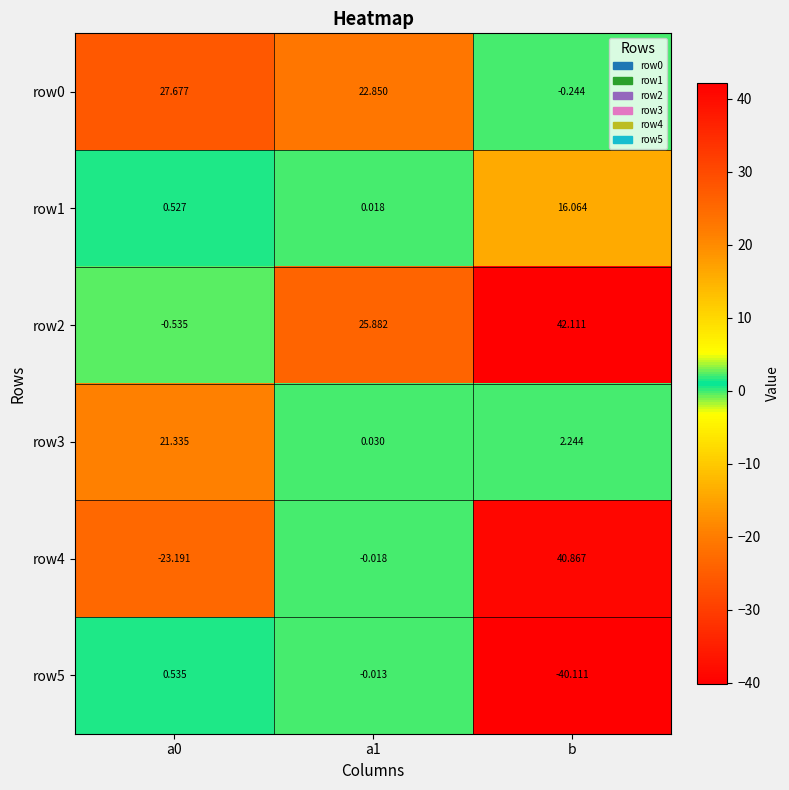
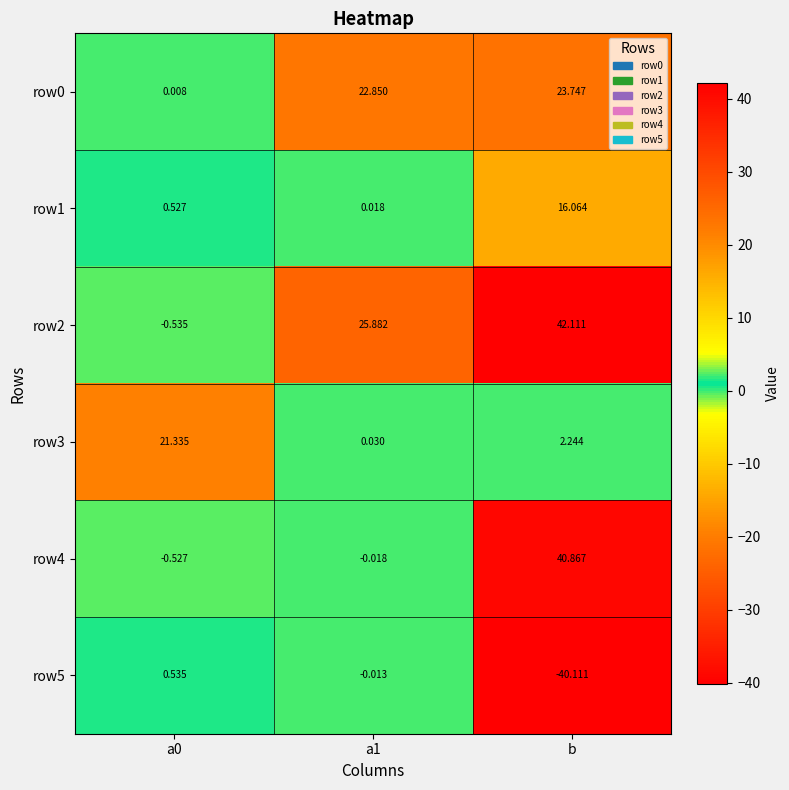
  {
    "row0": {
-     "a0": 27.677,
+     "a0": 0.008,
      "a1": 22.850,
-     "b": -0.244
+     "b": 23.747
    },
    "row1": {
      "a0": 0.527,
      "a1": 0.018,
      "b": 16.064
    },
    "row2": {
      "a0": -0.535,
      "a1": 25.882,
      "b": 42.111
    },
    "row3": {
      "a0": 21.335,
      "a1": 0.030,
      "b": 2.244
    },
    "row4": {
-     "a0": -23.191,
+     "a0": -0.527,
      "a1": -0.018,
      "b": 40.867
    },
    "row5": {
      "a0": 0.535,
      "a1": -0.013,
      "b": -40.111
    }
  }
